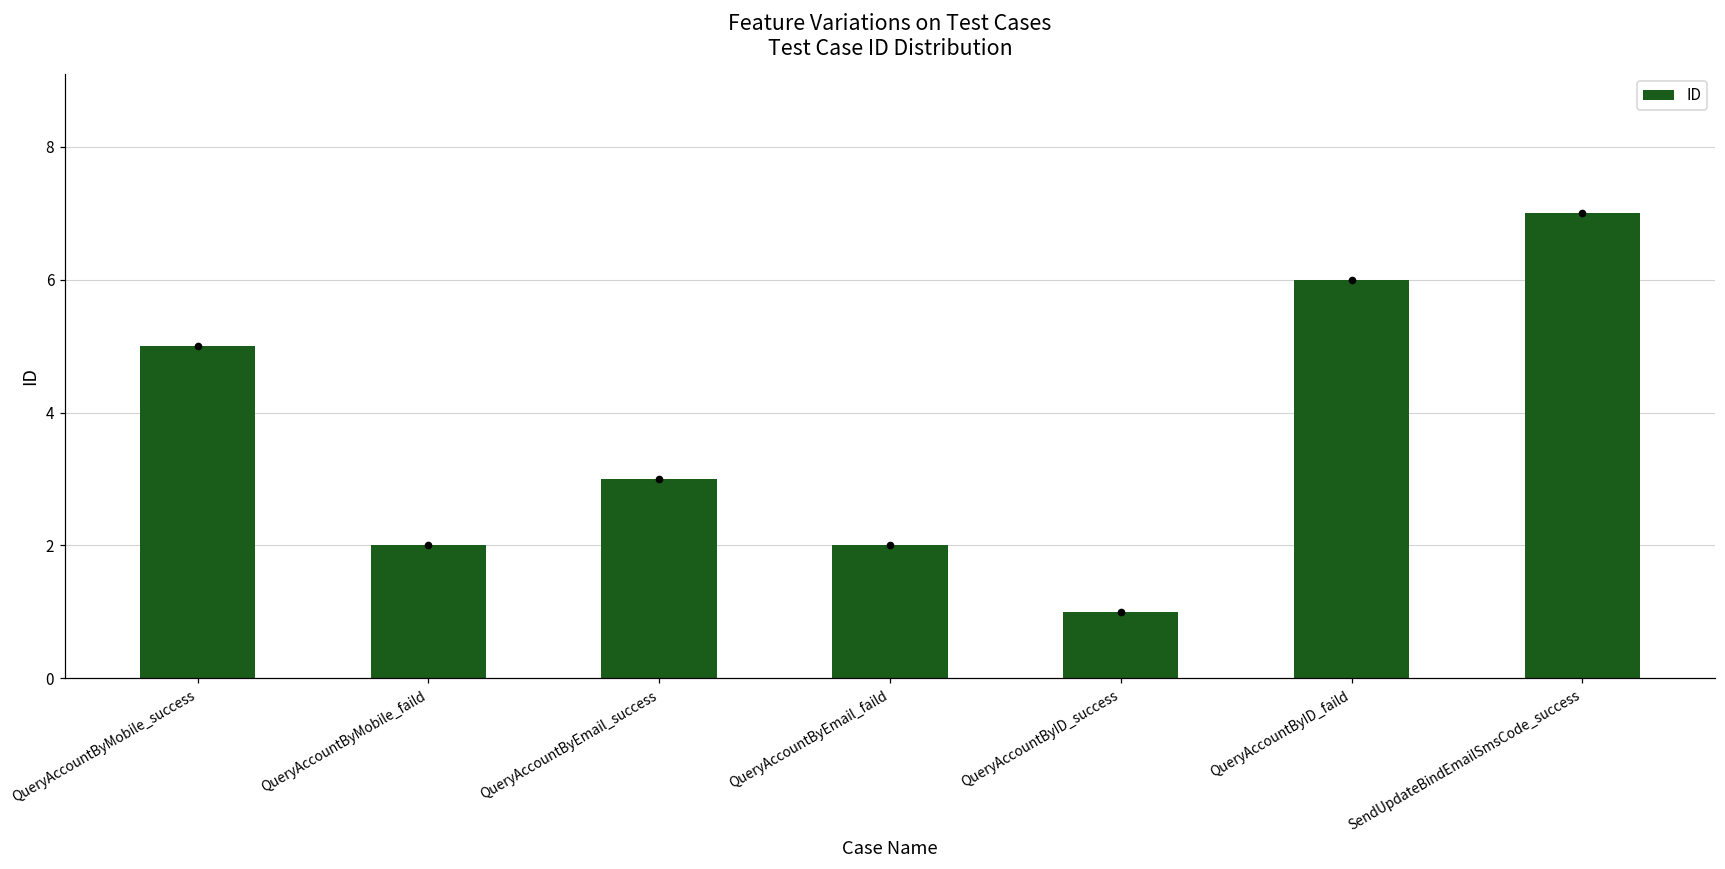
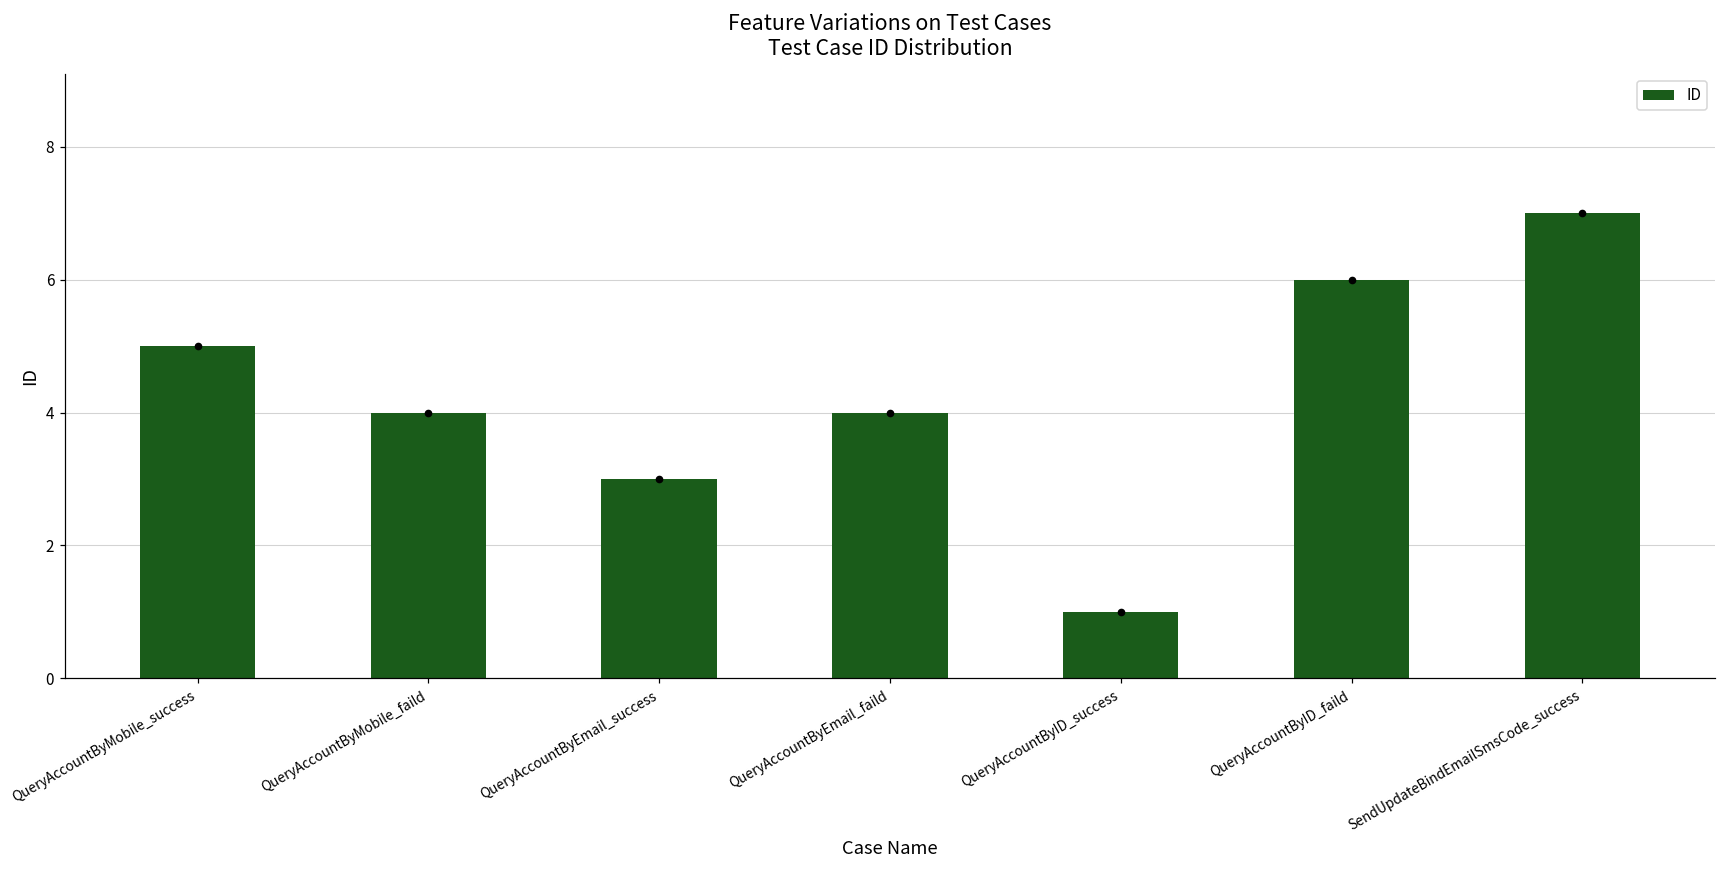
  {
    "ID": {
      "QueryAccountByMobile_success": 5,
-     "QueryAccountByMobile_faild": 2,
+     "QueryAccountByMobile_faild": 4,
      "QueryAccountByEmail_success": 3,
-     "QueryAccountByEmail_faild": 2,
+     "QueryAccountByEmail_faild": 4,
      "QueryAccountByID_success": 1,
      "QueryAccountByID_faild": 6,
      "SendUpdateBindEmailSmsCode_success": 7
    }
  }
